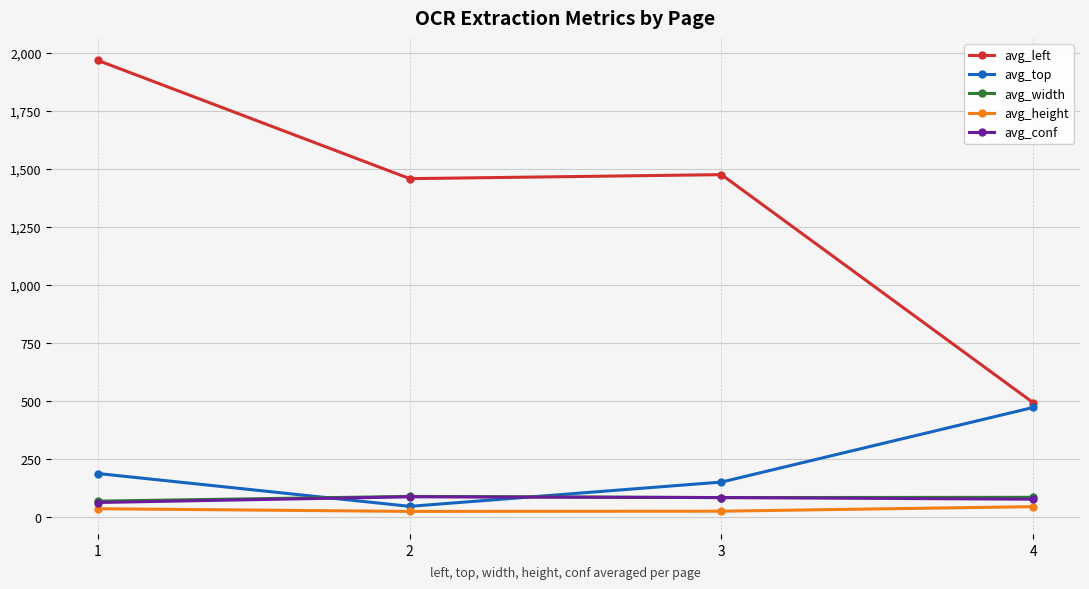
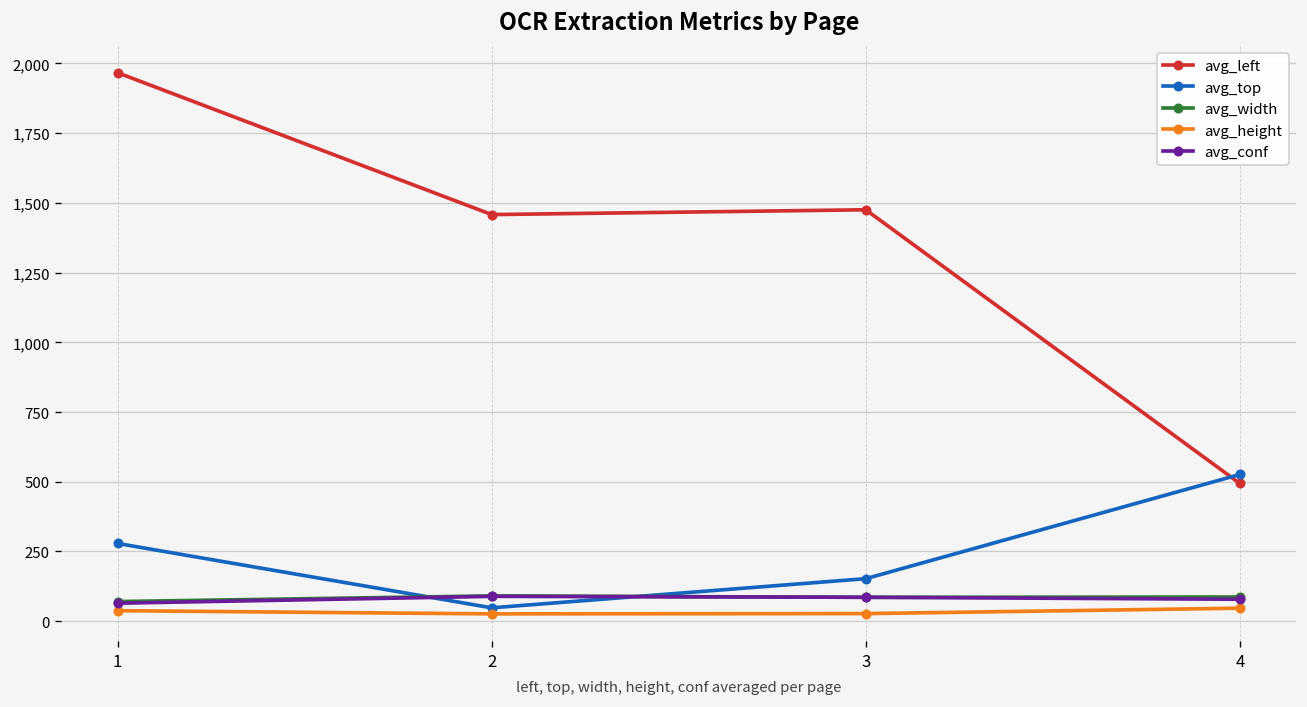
  {
    "avg_left": {
      "1": "1,970",
      "2": "1,460",
      "3": "1,480",
      "4": "490"
    },
    "avg_top": {
-     "1": "190",
+     "1": "280",
      "2": "50",
      "3": "150",
-     "4": "470"
+     "4": "530"
    },
    "avg_height": {
      "1": "40",
      "2": "30",
      "3": "30",
      "4": "50"
    }
  }
